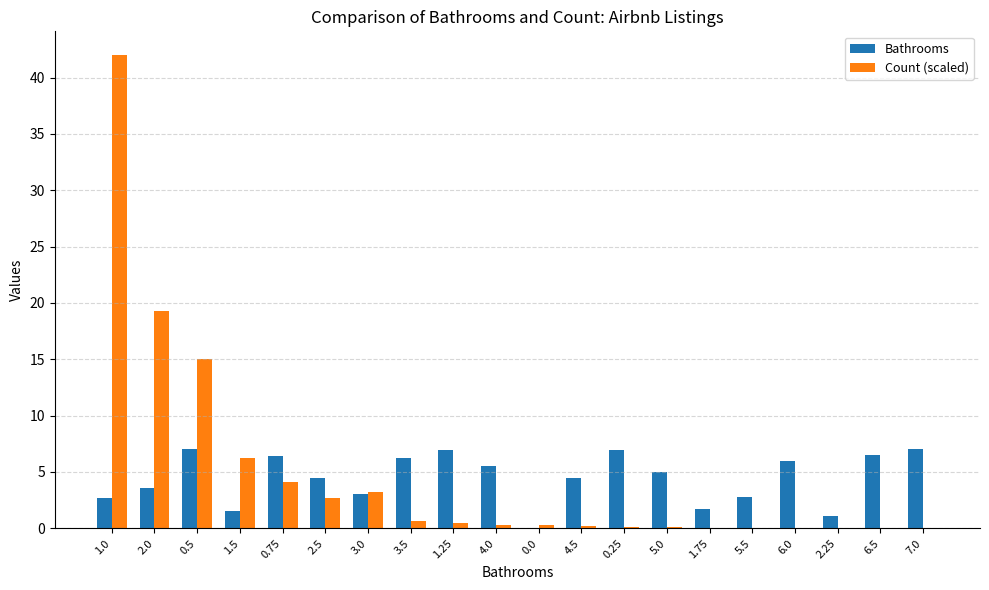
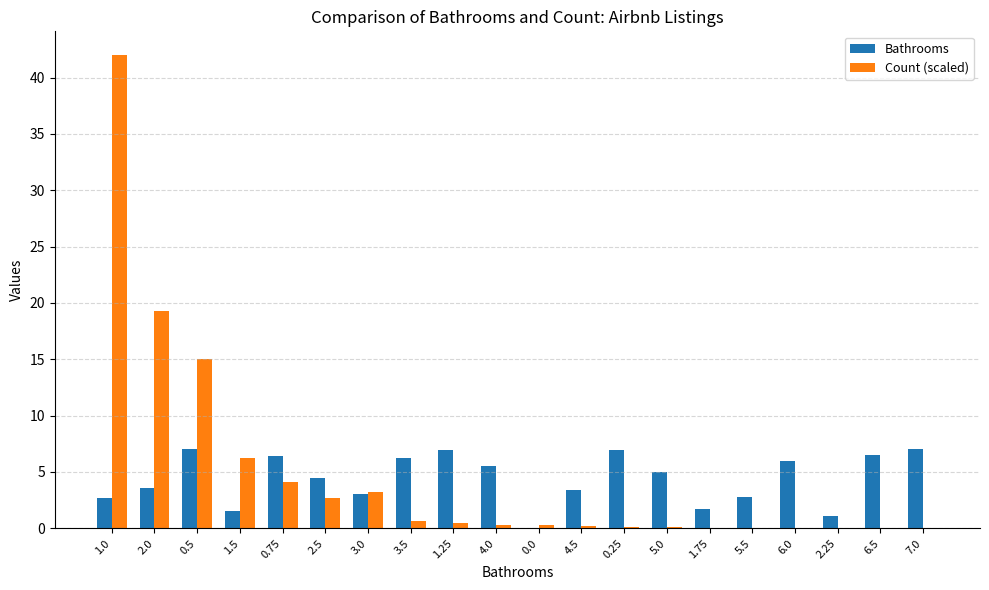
  {
    "Bathrooms": {
      "1.0": 2.7,
      "2.0": 3.6,
      "0.5": 7.0,
      "1.5": 1.5,
      "0.75": 6.4,
      "2.5": 4.5,
      "3.0": 3.0,
      "3.5": 6.2,
      "1.25": 7.0,
      "4.0": 5.5,
      "0.0": 0.0,
-     "4.5": 4.5,
+     "4.5": 3.4,
      "0.25": 7.0,
      "5.0": 5.0,
      "1.75": 1.8,
      "5.5": 2.8,
      "6.0": 6.0,
      "2.25": 1.1,
      "6.5": 6.5,
      "7.0": 7.0
    },
    "Count (scaled)": {
      "1.0": 42.0,
      "2.0": 19.3,
      "0.5": 15.0,
      "1.5": 6.2,
      "0.75": 4.1,
      "2.5": 2.6,
      "3.0": 3.2,
      "3.5": 0.7,
      "1.25": 0.4,
      "4.0": 0.3,
      "0.0": 0.3
    }
  }
